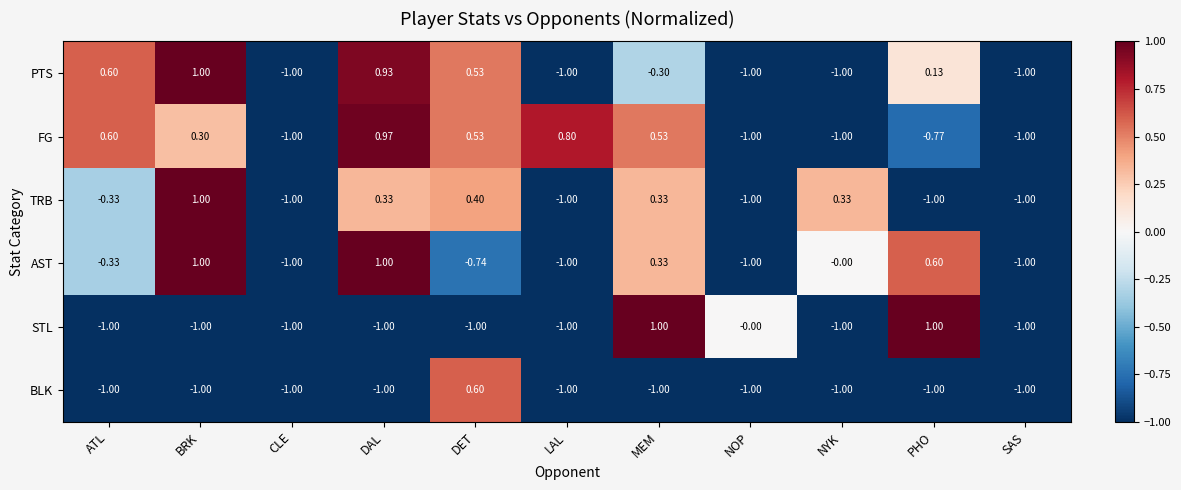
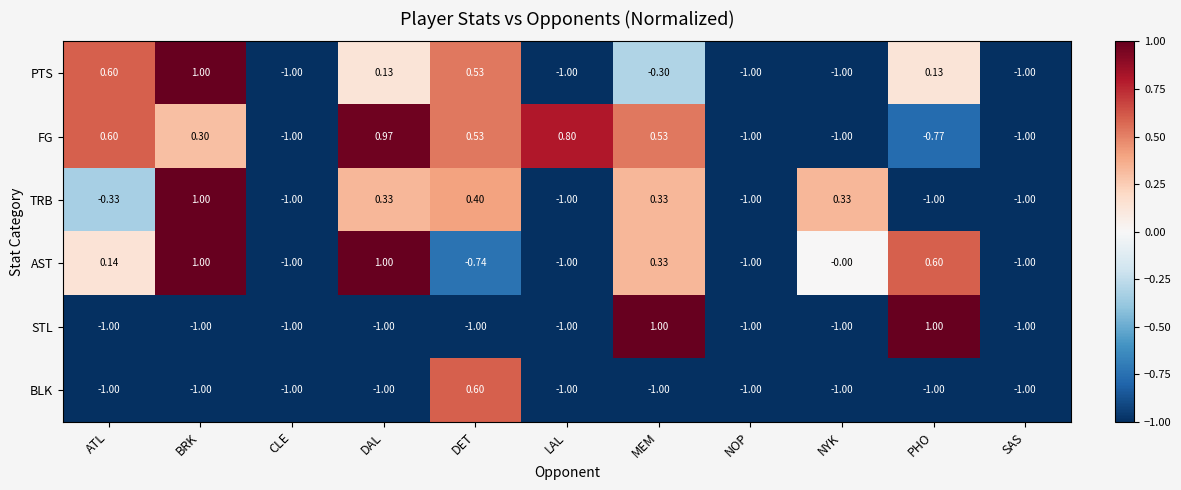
  {
    "PTS": {
      "ATL": 0.60,
      "BRK": 1.00,
      "CLE": -1.00,
-     "DAL": 0.93,
+     "DAL": 0.13,
      "DET": 0.53,
      "LAL": -1.00,
      "MEM": -0.30,
      "NOP": -1.00,
      "NYK": -1.00,
      "PHO": 0.13,
      "SAS": -1.00
    },
    "FG": {
      "ATL": 0.60,
      "BRK": 0.30,
      "CLE": -1.00,
      "DAL": 0.97,
      "DET": 0.53,
      "LAL": 0.80,
      "MEM": 0.53,
      "NOP": -1.00,
      "NYK": -1.00,
      "PHO": -0.77,
      "SAS": -1.00
    },
    "TRB": {
      "ATL": -0.33,
      "BRK": 1.00,
      "CLE": -1.00,
      "DAL": 0.33,
      "DET": 0.40,
      "LAL": -1.00,
      "MEM": 0.33,
      "NOP": -1.00,
      "NYK": 0.33,
      "PHO": -1.00,
      "SAS": -1.00
    },
    "AST": {
-     "ATL": -0.33,
+     "ATL": 0.14,
      "BRK": 1.00,
      "CLE": -1.00,
      "DAL": 1.00,
      "DET": -0.74,
      "LAL": -1.00,
      "MEM": 0.33,
      "NOP": -1.00,
      "NYK": -0.00,
      "PHO": 0.60,
      "SAS": -1.00
    },
    "STL": {
      "ATL": -1.00,
      "BRK": -1.00,
      "CLE": -1.00,
      "DAL": -1.00,
      "DET": -1.00,
      "LAL": -1.00,
      "MEM": 1.00,
-     "NOP": -0.00,
+     "NOP": -1.00,
      "NYK": -1.00,
      "PHO": 1.00,
      "SAS": -1.00
    },
    "BLK": {
      "ATL": -1.00,
      "BRK": -1.00,
      "CLE": -1.00,
      "DAL": -1.00,
      "DET": 0.60,
      "LAL": -1.00,
      "MEM": -1.00,
      "NOP": -1.00,
      "NYK": -1.00,
      "PHO": -1.00,
      "SAS": -1.00
    }
  }
